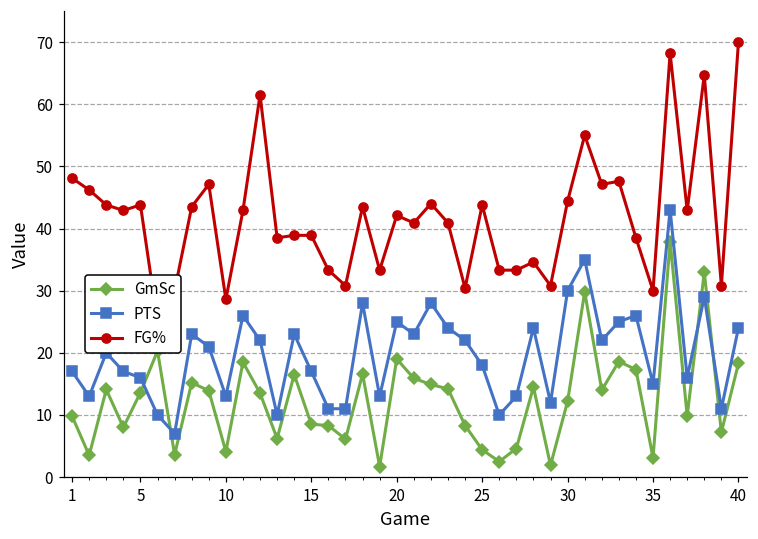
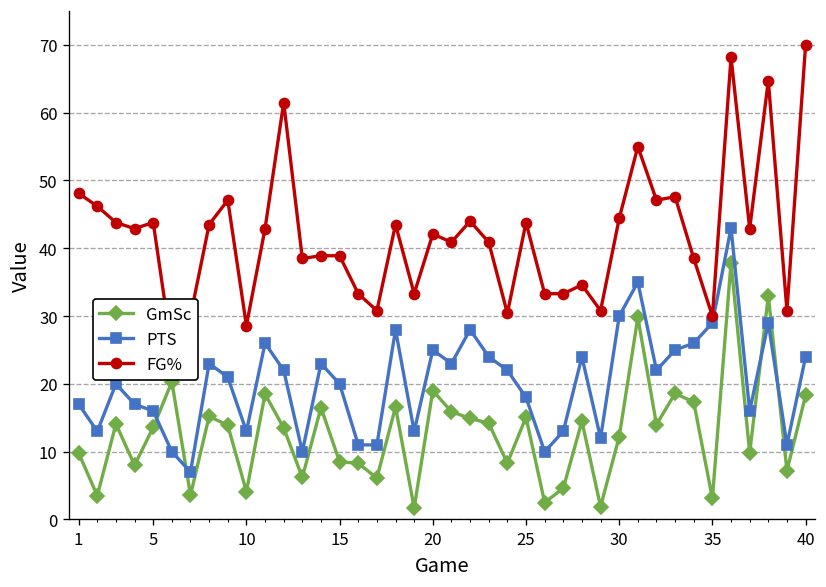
  {
    "GmSc": {
      "1": 10,
      "5": 14,
      "10": 4,
      "15": 9,
      "20": 19,
-     "25": 4,
+     "25": 15,
      "30": 12,
      "35": 3,
      "40": 18
    },
    "PTS": {
      "1": 17,
      "5": 16,
      "10": 13,
-     "15": 17,
+     "15": 20,
      "20": 25,
      "25": 18,
      "30": 30,
-     "35": 15,
+     "35": 29,
      "40": 24
    },
    "FG%": {
      "1": 48,
      "5": 44,
      "10": 29,
      "15": 39,
      "20": 42,
      "25": 44,
      "30": 44,
      "35": 30,
      "40": 70
    }
  }
